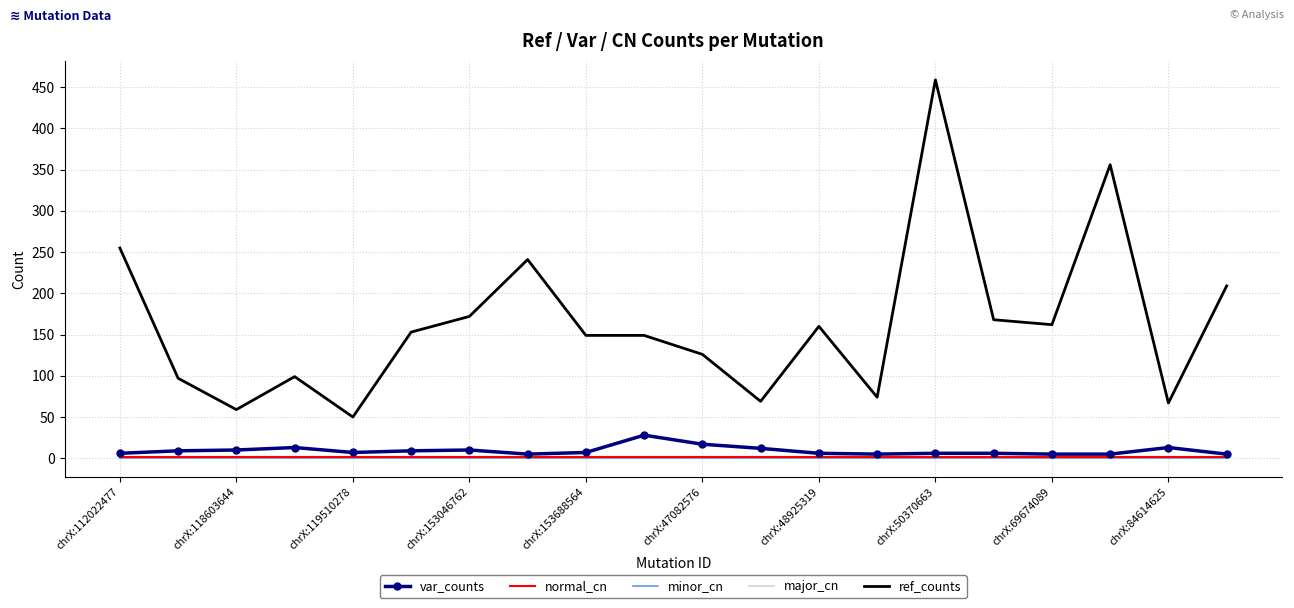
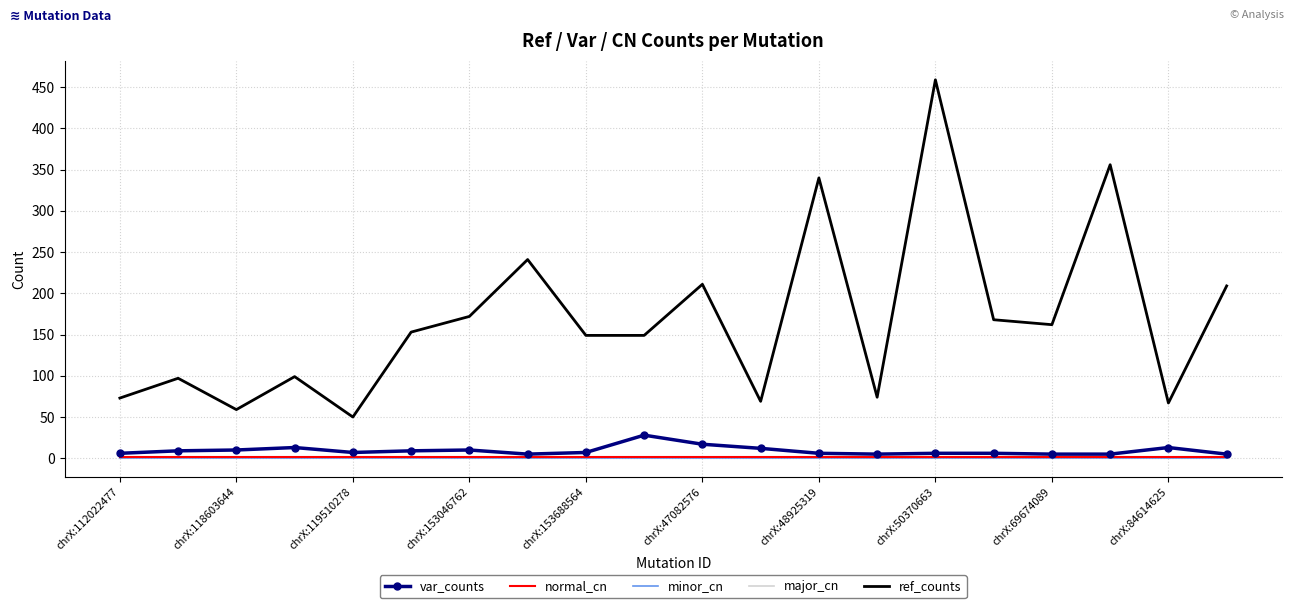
  {
    "var_counts": {
      "chrX:112022477": 10,
      "chrX:118603644": 10,
      "chrX:119510278": 10,
      "chrX:153046762": 10,
      "chrX:153688564": 10,
      "chrX:47082576": 20,
      "chrX:48925319": 10,
      "chrX:50370663": 10,
      "chrX:84614625": 10
    },
    "ref_counts": {
-     "chrX:112022477": 260,
+     "chrX:112022477": 70,
      "chrX:118603644": 60,
      "chrX:119510278": 50,
      "chrX:153046762": 170,
      "chrX:153688564": 150,
-     "chrX:47082576": 130,
-     "chrX:48925319": 160,
+     "chrX:47082576": 210,
+     "chrX:48925319": 340,
      "chrX:50370663": 460,
      "chrX:69674089": 160,
      "chrX:84614625": 70
    }
  }
